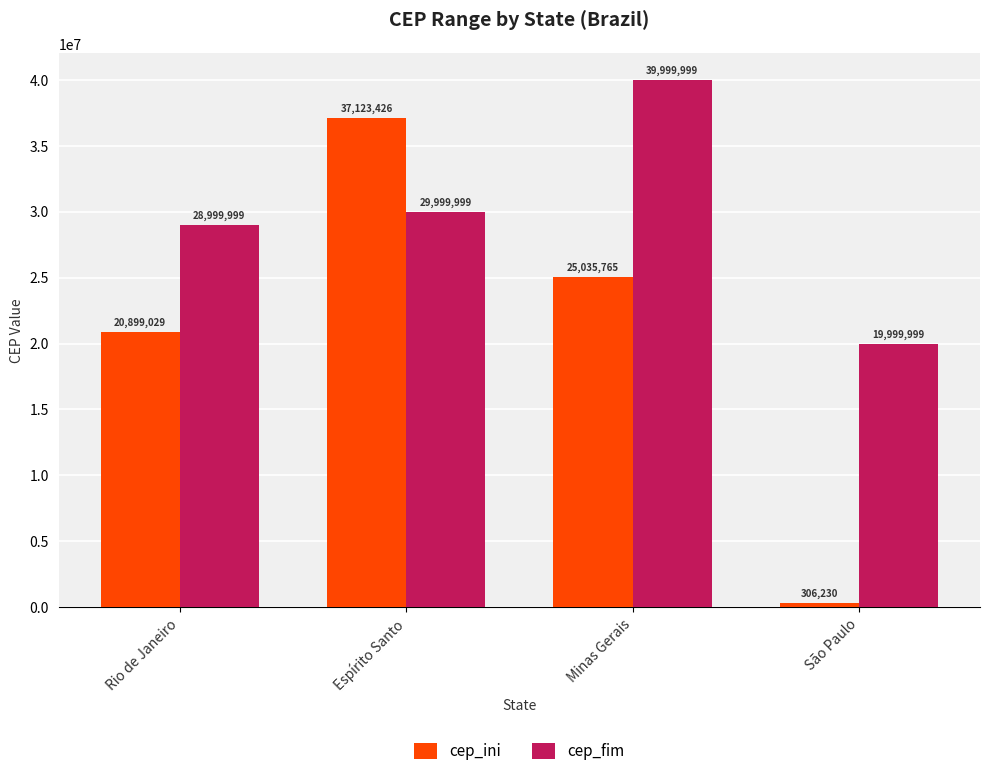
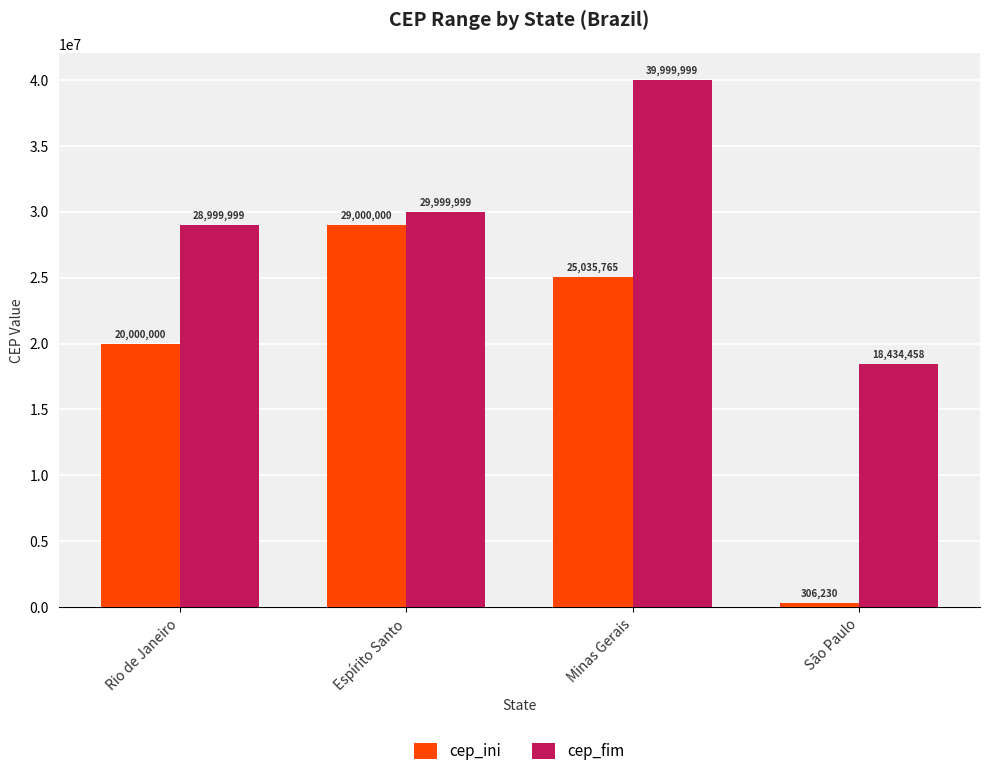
  {
    "cep_ini": {
-     "Rio de Janeiro": "20,899,029",
-     "Espírito Santo": "37,123,426",
+     "Rio de Janeiro": "20,000,000",
+     "Espírito Santo": "29,000,000",
      "Minas Gerais": "25,035,765",
      "São Paulo": "306,230"
    },
    "cep_fim": {
      "Rio de Janeiro": "28,999,999",
      "Espírito Santo": "29,999,999",
      "Minas Gerais": "39,999,999",
-     "São Paulo": "19,999,999"
+     "São Paulo": "18,434,458"
    }
  }
